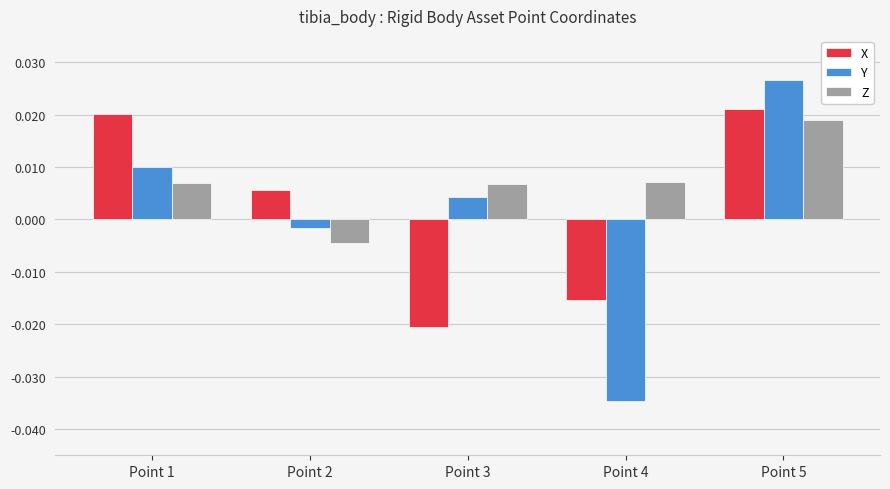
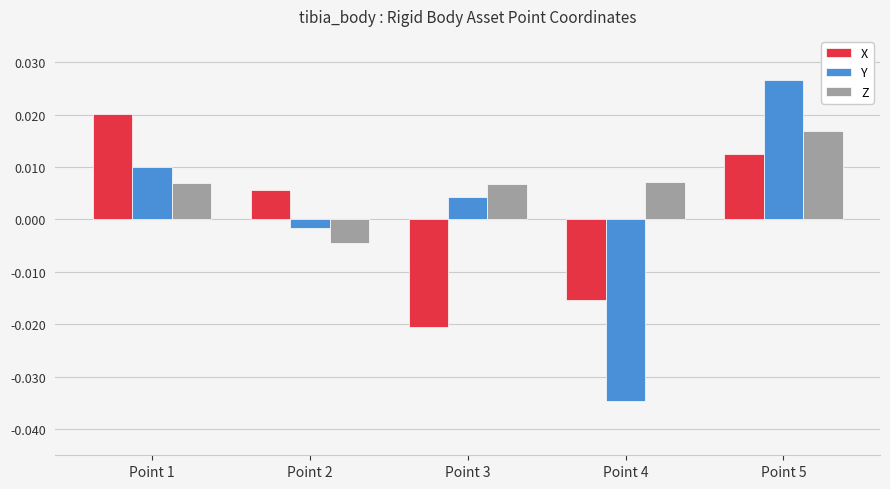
  {
    "X": {
      "Point 1": 0.020,
      "Point 2": 0.006,
      "Point 3": -0.021,
      "Point 4": -0.015,
-     "Point 5": 0.021
+     "Point 5": 0.013
    },
    "Y": {
      "Point 1": 0.010,
      "Point 2": -0.002,
      "Point 3": 0.004,
      "Point 4": -0.035,
      "Point 5": 0.027
    },
    "Z": {
      "Point 1": 0.007,
      "Point 2": -0.005,
      "Point 3": 0.007,
      "Point 4": 0.007,
-     "Point 5": 0.019
+     "Point 5": 0.017
    }
  }
